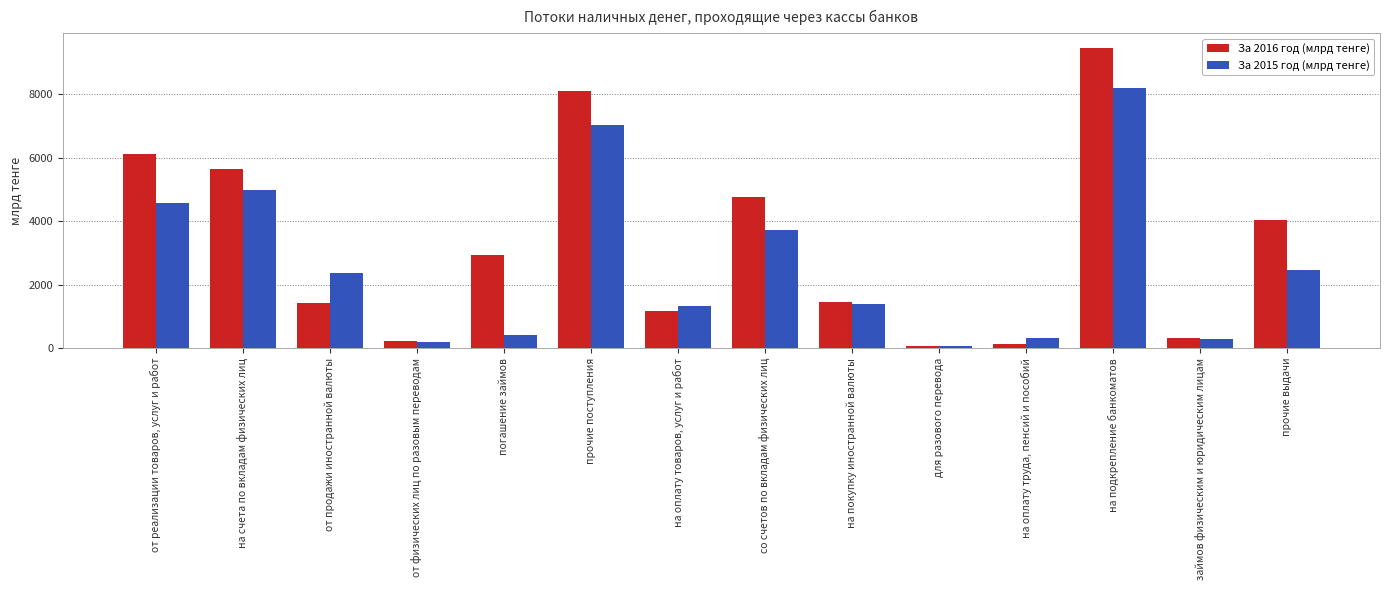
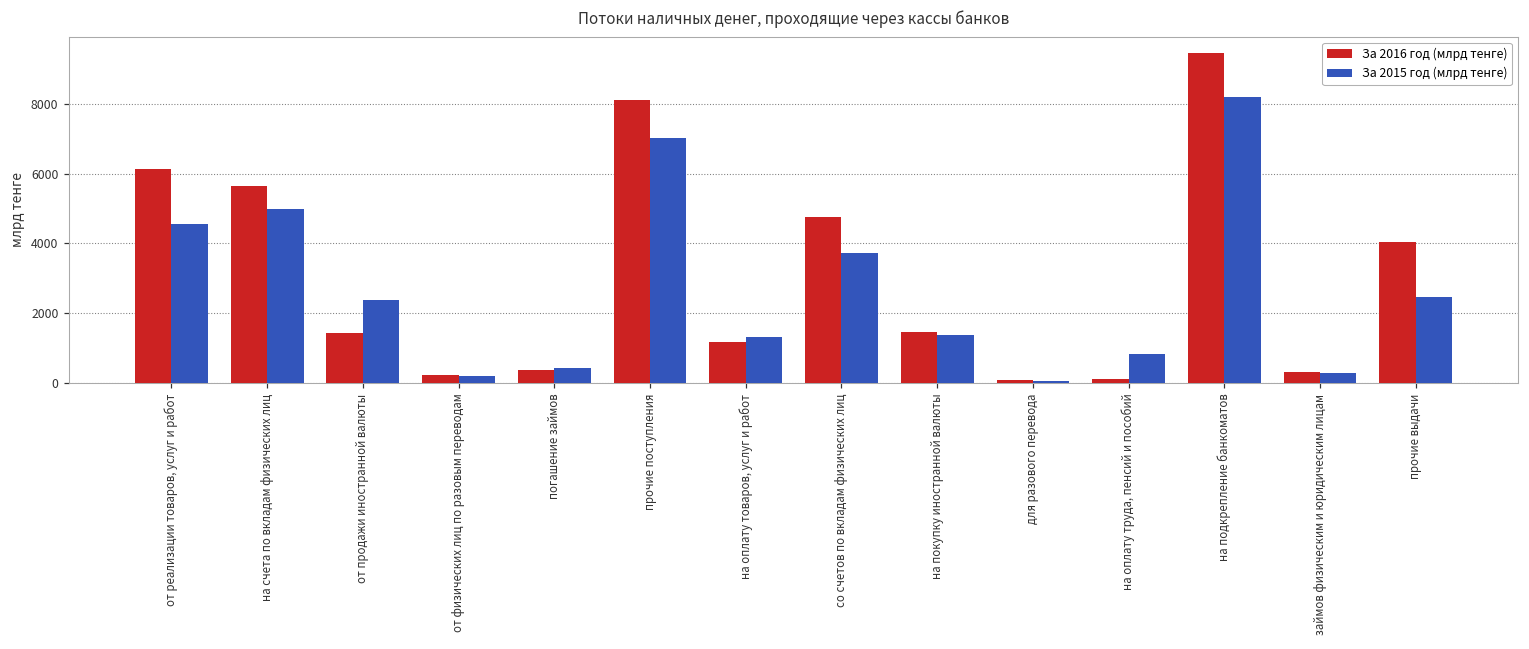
  {
    "За 2016 год (млрд тенге)": {
      "от реализации товаров, услуг и работ": 6100,
      "на счета по вкладам физических лиц": 5600,
      "от продажи иностранной валюты": 1400,
      "от физических лиц по разовым переводам": 200,
-     "погашение займов": 2900,
+     "погашение займов": 400,
      "прочие поступления": 8100,
      "на оплату товаров, услуг и работ": 1200,
      "со счетов по вкладам физических лиц": 4800,
      "на покупку иностранной валюты": 1500,
      "на оплату труда, пенсий и пособий": 100,
      "на подкрепление банкоматов": 9500,
      "займов физическим и юридическим лицам": 300,
      "прочие выдачи": 4000
    },
    "За 2015 год (млрд тенге)": {
      "от реализации товаров, услуг и работ": 4600,
      "на счета по вкладам физических лиц": 5000,
      "от продажи иностранной валюты": 2400,
      "от физических лиц по разовым переводам": 200,
      "погашение займов": 400,
      "прочие поступления": 7000,
      "на оплату товаров, услуг и работ": 1300,
      "со счетов по вкладам физических лиц": 3700,
      "на покупку иностранной валюты": 1400,
-     "на оплату труда, пенсий и пособий": 300,
+     "на оплату труда, пенсий и пособий": 800,
      "на подкрепление банкоматов": 8200,
      "займов физическим и юридическим лицам": 300,
      "прочие выдачи": 2500
    }
  }
